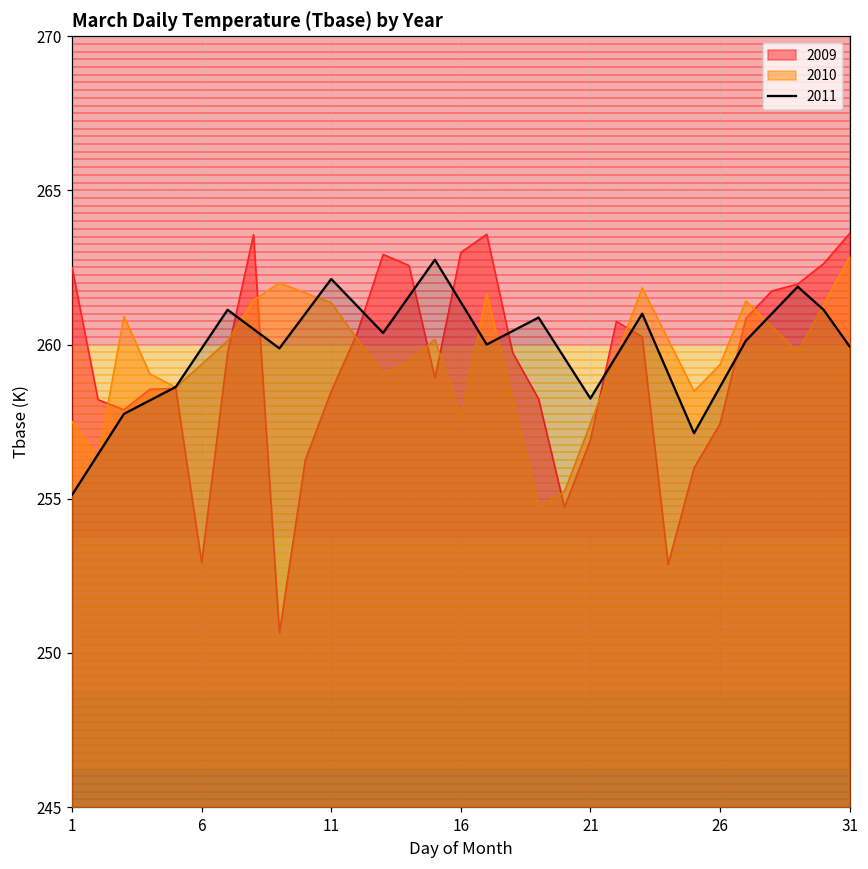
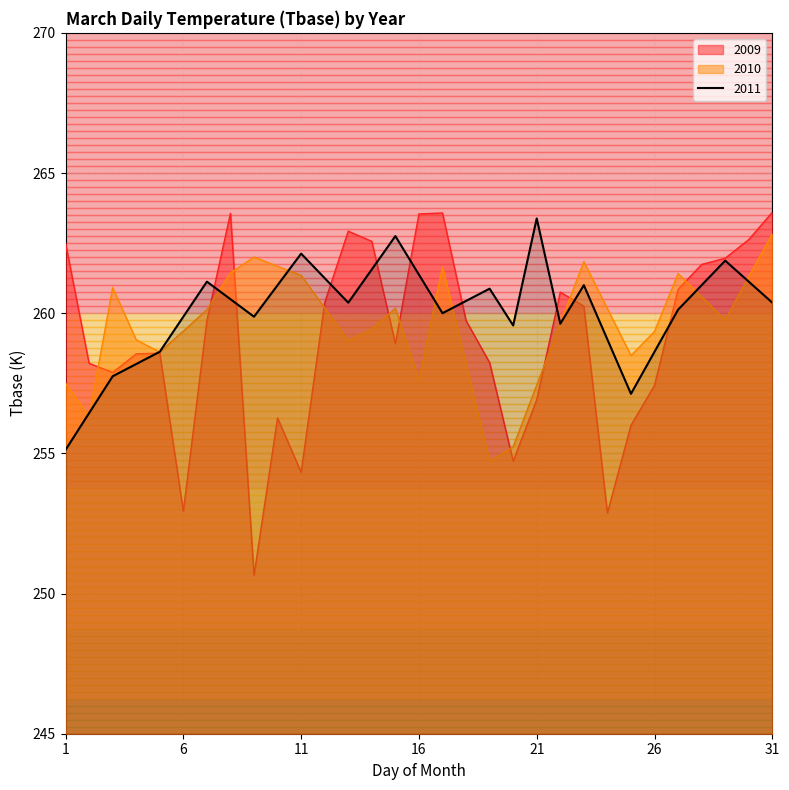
  {
    "2009": {
      "1": 262.5,
      "6": 252.9,
-     "11": 258.5,
-     "16": 263.0,
+     "11": 254.3,
+     "16": 263.5,
      "21": 256.9,
      "26": 257.4,
      "31": 263.6
    },
    "2010": {
      "1": 257.5,
      "6": 259.4,
      "11": 261.4,
      "16": 257.6,
      "21": 257.4,
      "26": 259.4,
      "31": 262.8
    },
    "2011": {
      "1": 255.1,
      "6": 259.9,
      "11": 262.1,
      "16": 261.4,
-     "21": 258.3,
+     "21": 263.4,
      "26": 258.6,
-     "31": 259.9
+     "31": 260.4
    }
  }
